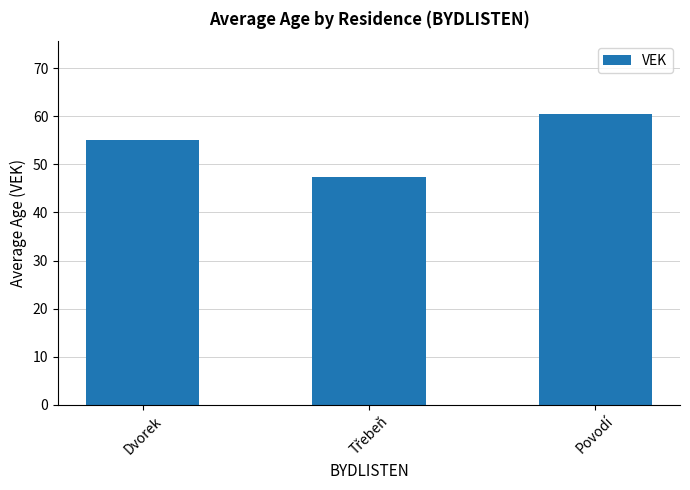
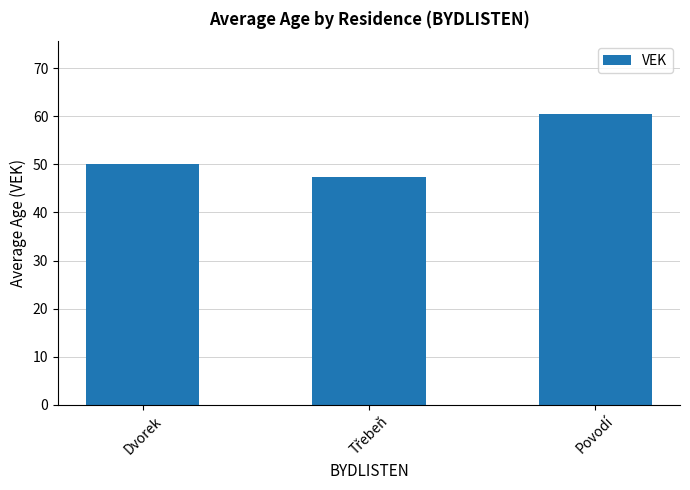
  {
-   "Dvorek": 55,
+   "Dvorek": 50,
    "Třebeň": 47,
    "Povodí": 61
  }
